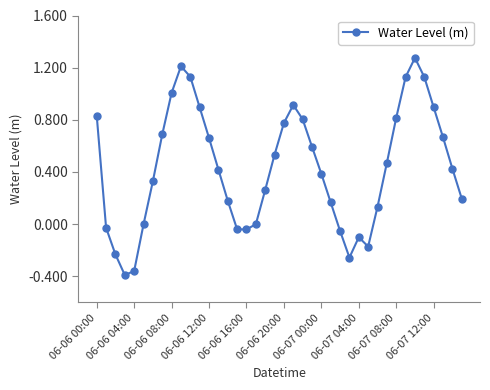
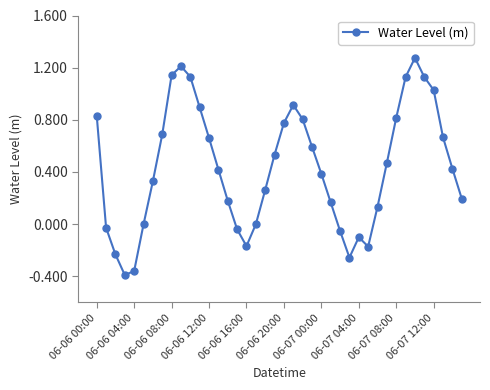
  {
    "06-06 00:00": 0.83,
    "06-06 04:00": -0.36,
-   "06-06 08:00": 1.01,
+   "06-06 08:00": 1.14,
    "06-06 12:00": 0.66,
-   "06-06 16:00": -0.04,
+   "06-06 16:00": -0.17,
    "06-06 20:00": 0.78,
    "06-07 00:00": 0.39,
    "06-07 04:00": -0.10,
    "06-07 08:00": 0.82,
-   "06-07 12:00": 0.90
+   "06-07 12:00": 1.03
  }
